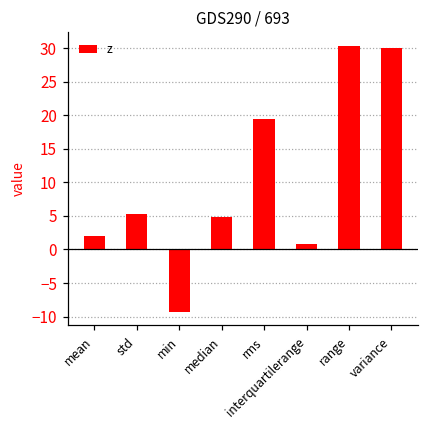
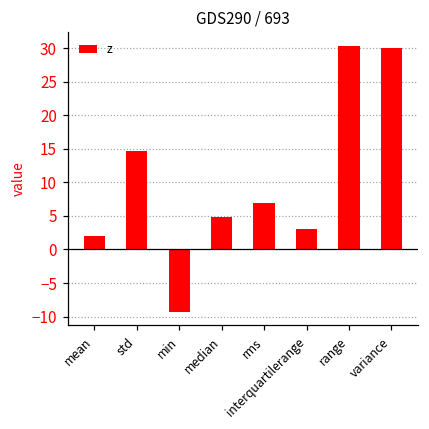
  {
    "mean": 2,
-   "std": 5,
+   "std": 15,
    "min": -9,
    "median": 5,
-   "rms": 20,
-   "interquartilerange": 1,
+   "rms": 7,
+   "interquartilerange": 3,
    "range": 30,
    "variance": 30
  }
